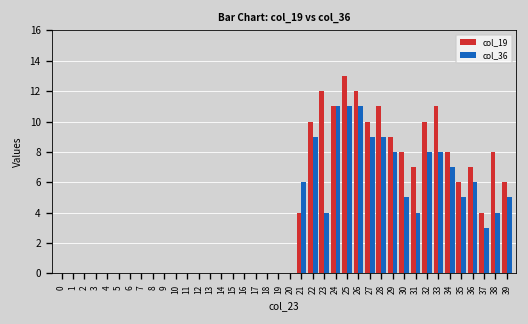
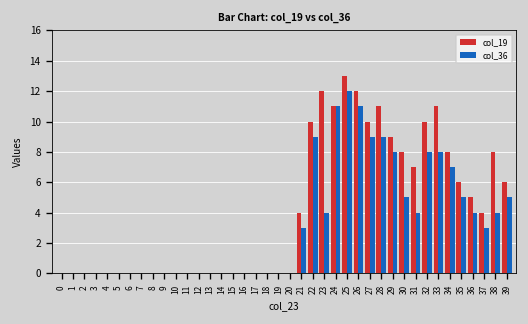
  {
    "col_19": {
      "0": 0,
      "1": 0,
      "2": 0,
      "3": 0,
      "4": 0,
      "5": 0,
      "6": 0,
      "7": 0,
      "8": 0,
      "9": 0,
      "10": 0,
      "11": 0,
      "12": 0,
      "13": 0,
      "14": 0,
      "15": 0,
      "16": 0,
      "17": 0,
      "18": 0,
      "19": 0,
      "20": 0,
      "21": 4,
      "22": 10,
      "23": 12,
      "24": 11,
      "25": 13,
      "26": 12,
      "27": 10,
      "28": 11,
      "29": 9,
      "30": 8,
      "31": 7,
      "32": 10,
      "33": 11,
      "34": 8,
      "35": 6,
-     "36": 7,
+     "36": 5,
      "37": 4,
      "38": 8,
      "39": 6
    },
    "col_36": {
      "0": 0,
      "1": 0,
      "2": 0,
      "3": 0,
      "4": 0,
      "5": 0,
      "6": 0,
      "7": 0,
      "8": 0,
      "9": 0,
      "10": 0,
      "11": 0,
      "12": 0,
      "13": 0,
      "14": 0,
      "15": 0,
      "16": 0,
      "17": 0,
      "18": 0,
      "19": 0,
      "20": 0,
-     "21": 6,
+     "21": 3,
      "22": 9,
      "23": 4,
      "24": 11,
-     "25": 11,
+     "25": 12,
      "26": 11,
      "27": 9,
      "28": 9,
      "29": 8,
      "30": 5,
      "31": 4,
      "32": 8,
      "33": 8,
      "34": 7,
      "35": 5,
-     "36": 6,
+     "36": 4,
      "37": 3,
      "38": 4,
      "39": 5
    }
  }
